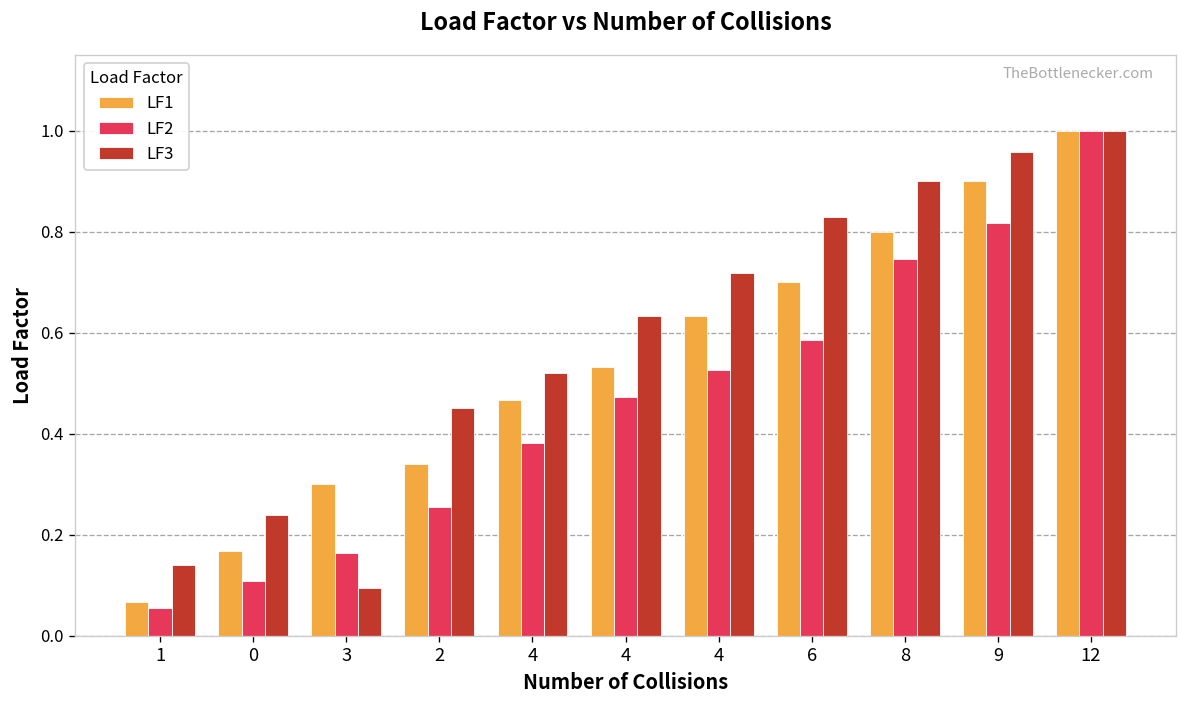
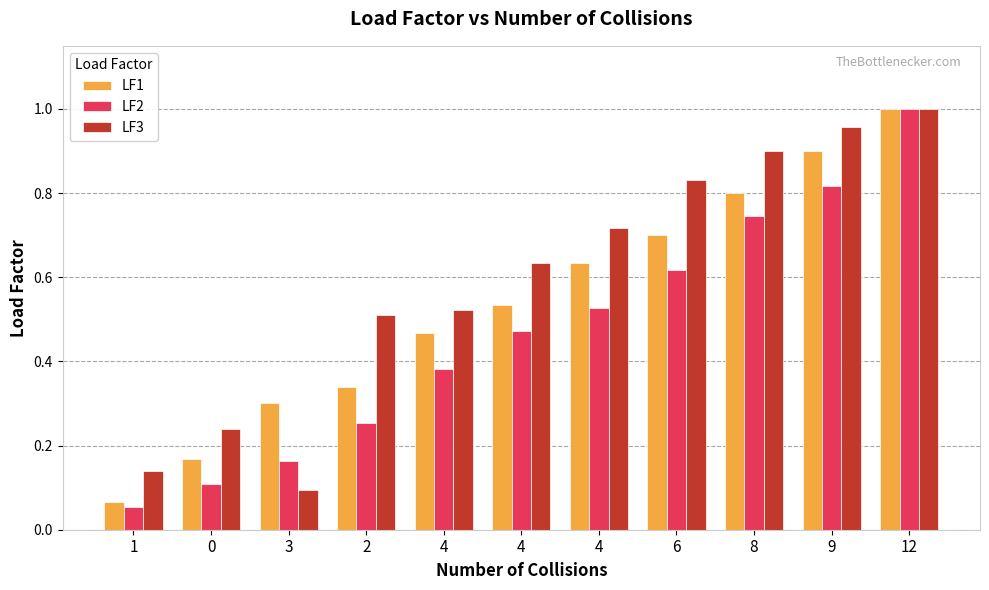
  {
    "LF1": {
      "1": 0.07,
      "0": 0.17,
      "3": 0.30,
      "2": 0.34,
      "6": 0.70,
      "8": 0.80,
      "9": 0.90,
      "12": 1.00
    },
    "LF2": {
      "1": 0.05,
      "0": 0.11,
      "3": 0.16,
      "2": 0.25,
-     "6": 0.59,
+     "6": 0.62,
      "8": 0.75,
      "9": 0.82,
      "12": 1.00
    },
    "LF3": {
      "1": 0.14,
      "0": 0.24,
      "3": 0.10,
-     "2": 0.45,
+     "2": 0.51,
      "6": 0.83,
      "8": 0.90,
      "9": 0.96,
      "12": 1.00
    }
  }
